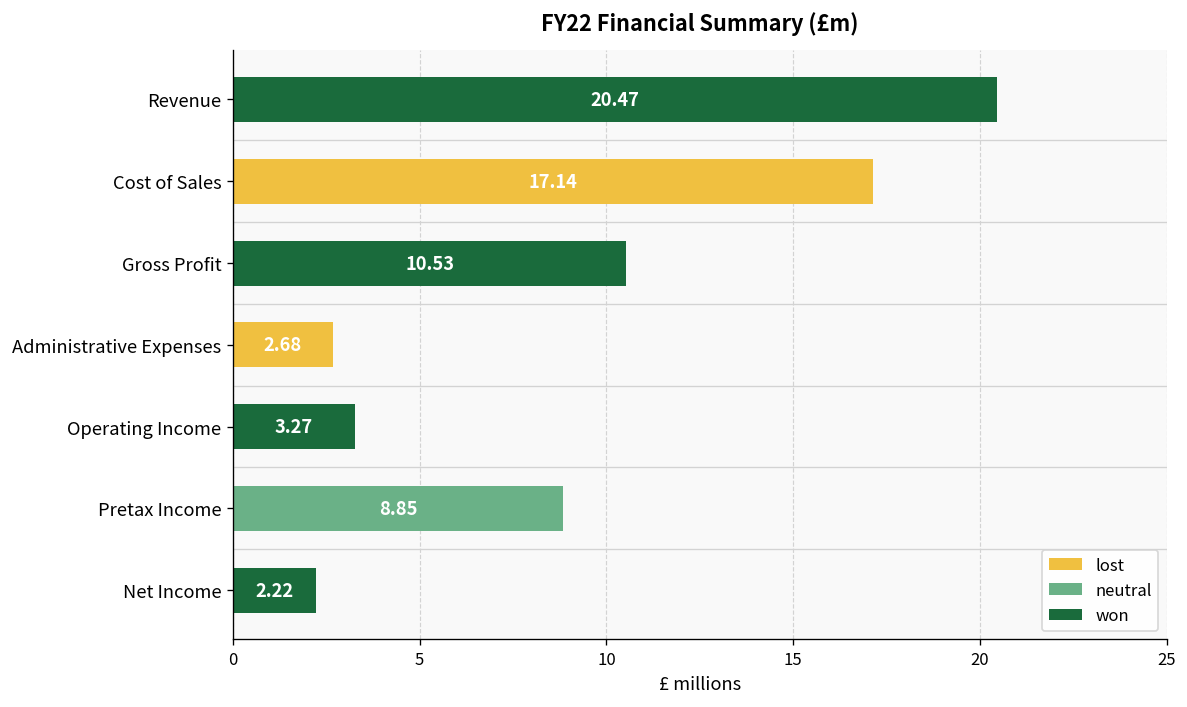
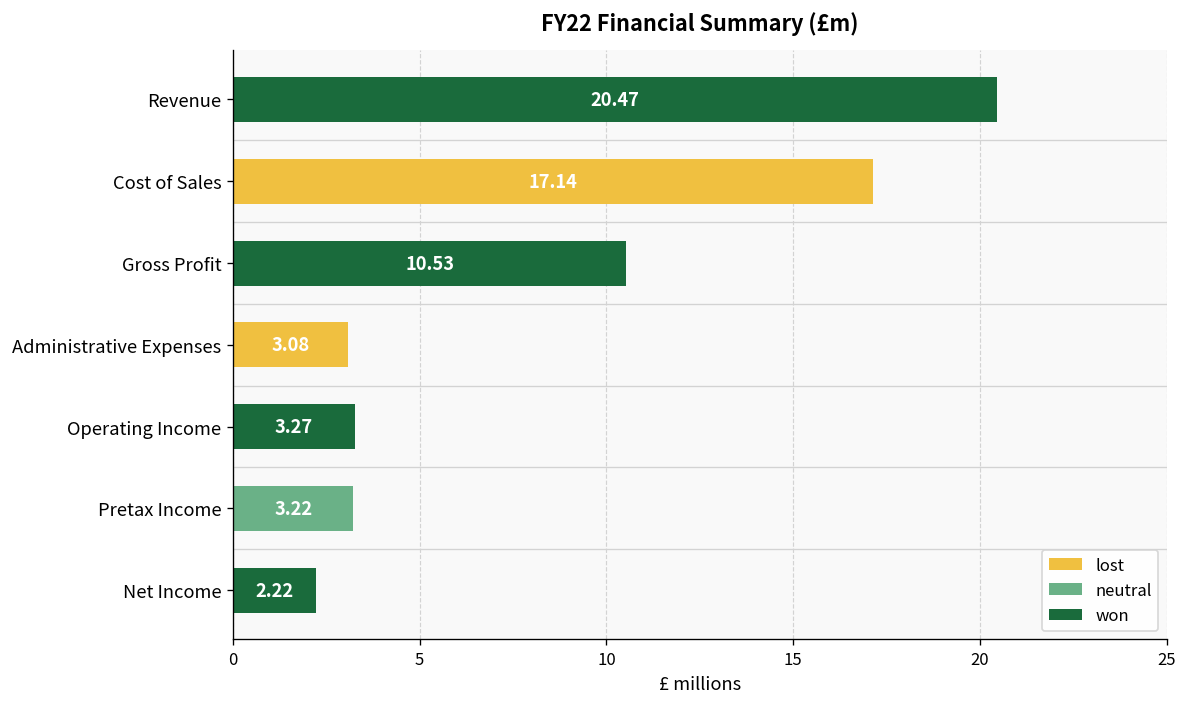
  {
    "Revenue": 20.47,
    "Cost of Sales": 17.14,
    "Gross Profit": 10.53,
-   "Administrative Expenses": 2.68,
+   "Administrative Expenses": 3.08,
    "Operating Income": 3.27,
-   "Pretax Income": 8.85,
+   "Pretax Income": 3.22,
    "Net Income": 2.22
  }
